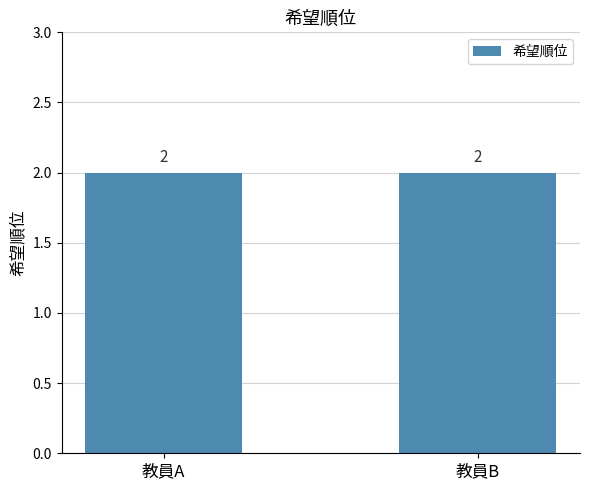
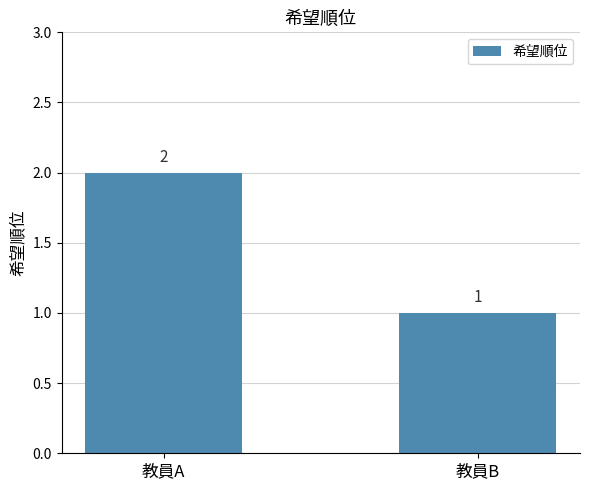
  {
    "教員A": 2,
-   "教員B": 2
+   "教員B": 1
  }
